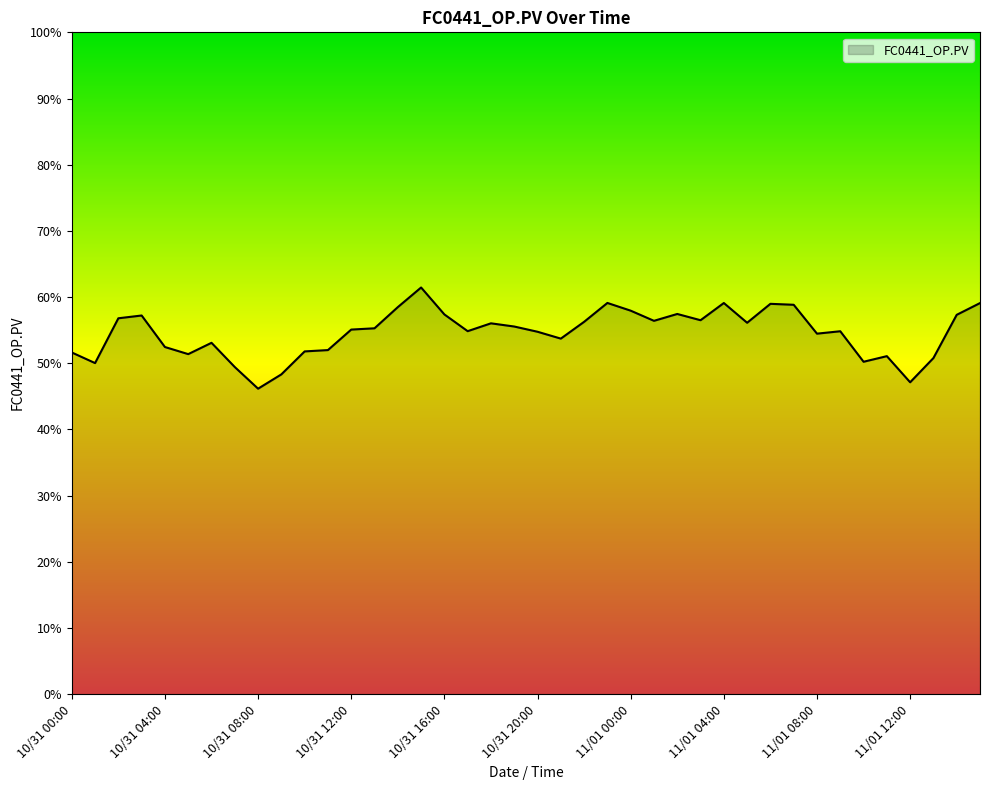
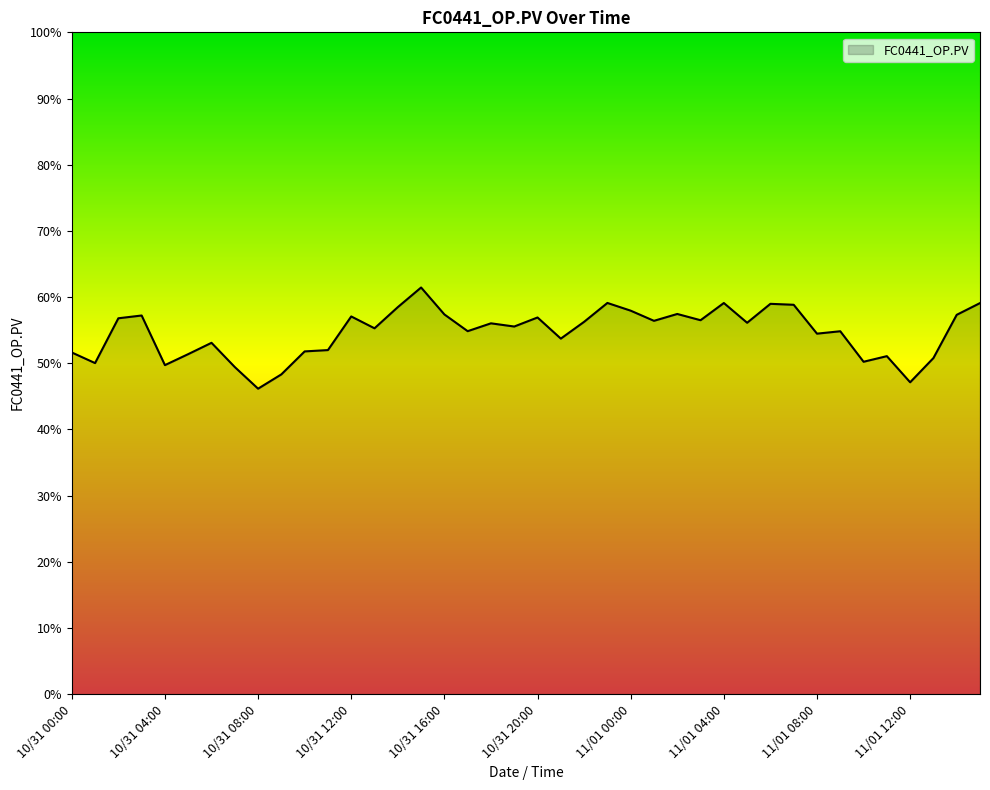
  {
    "10/31 00:00": "52%",
-   "10/31 04:00": "52%",
+   "10/31 04:00": "50%",
    "10/31 08:00": "46%",
-   "10/31 12:00": "55%",
+   "10/31 12:00": "57%",
    "10/31 16:00": "57%",
-   "10/31 20:00": "55%",
+   "10/31 20:00": "57%",
    "11/01 00:00": "58%",
    "11/01 04:00": "59%",
    "11/01 08:00": "54%",
    "11/01 12:00": "47%"
  }
